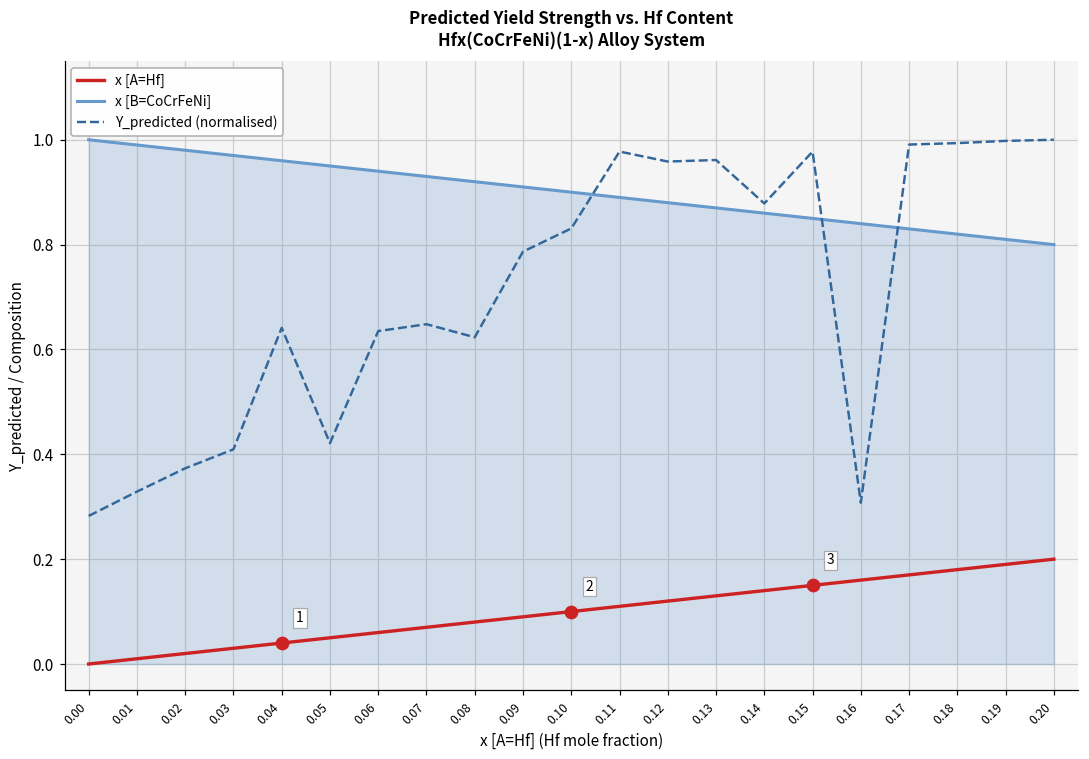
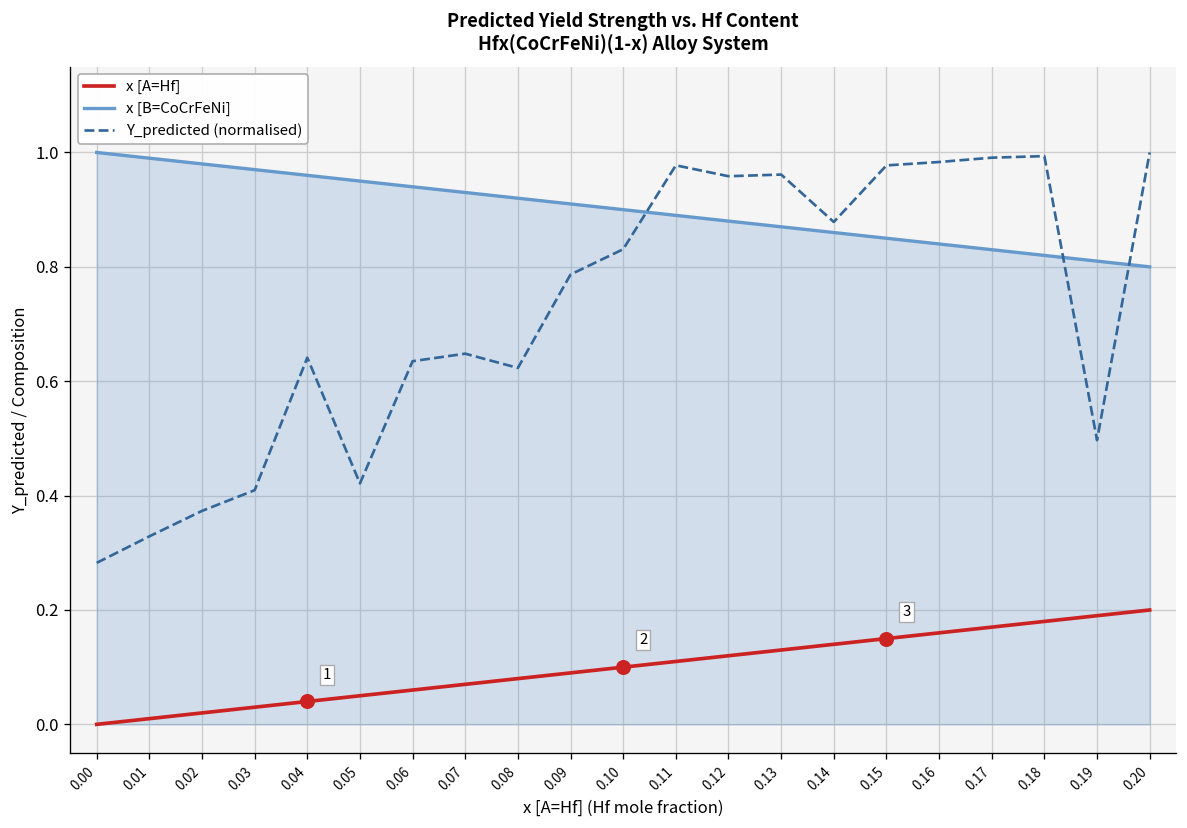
  {
    "x [B=CoCrFeNi]": {
      "0.00": 1.00,
      "0.01": 0.99,
      "0.02": 0.98,
      "0.03": 0.97,
      "0.04": 0.96,
      "0.05": 0.95,
      "0.06": 0.94,
      "0.07": 0.93,
      "0.08": 0.92,
      "0.09": 0.91,
      "0.10": 0.90,
      "0.11": 0.89,
      "0.12": 0.88,
      "0.13": 0.87,
      "0.14": 0.86,
      "0.15": 0.85,
      "0.16": 0.84,
      "0.17": 0.83,
      "0.18": 0.82,
      "0.19": 0.81,
      "0.20": 0.80
    },
    "Y_predicted (normalised)": {
      "0.00": 0.28,
      "0.01": 0.33,
      "0.02": 0.37,
      "0.03": 0.41,
      "0.04": 0.64,
      "0.05": 0.42,
      "0.06": 0.64,
      "0.07": 0.65,
      "0.08": 0.62,
      "0.09": 0.79,
      "0.10": 0.83,
      "0.11": 0.98,
      "0.12": 0.96,
      "0.13": 0.96,
      "0.14": 0.88,
      "0.15": 0.98,
-     "0.16": 0.31,
+     "0.16": 0.98,
      "0.17": 0.99,
      "0.18": 0.99,
-     "0.19": 1.00,
+     "0.19": 0.50,
      "0.20": 1.00
    }
  }
